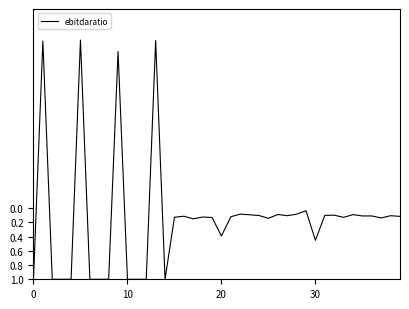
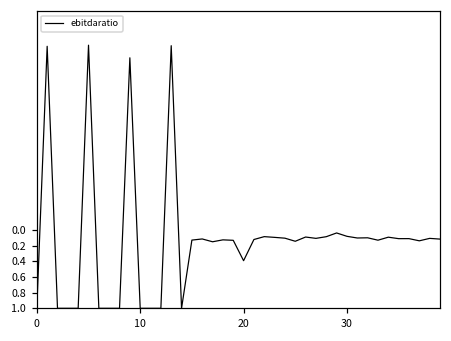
  {
    "0": 1.0,
    "10": 1.0,
    "20": 0.4,
-   "30": 0.5
+   "30": 0.1
  }
